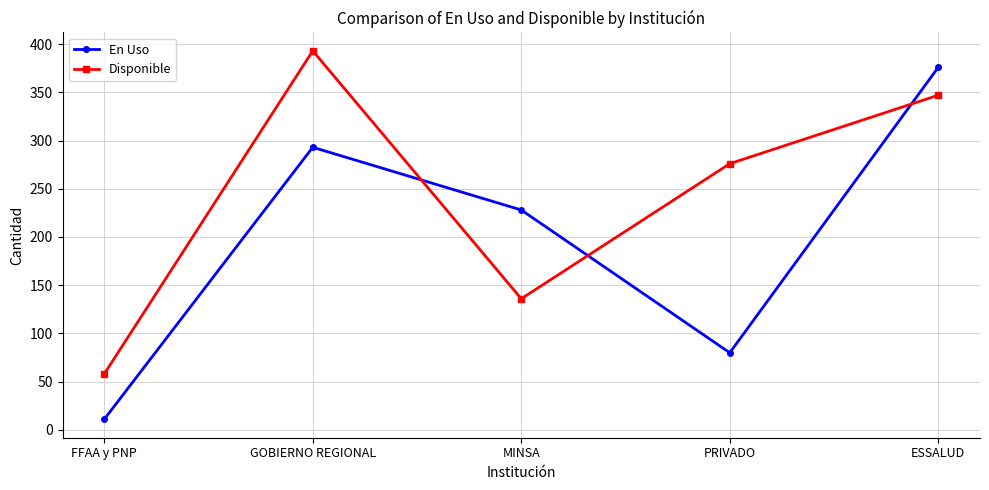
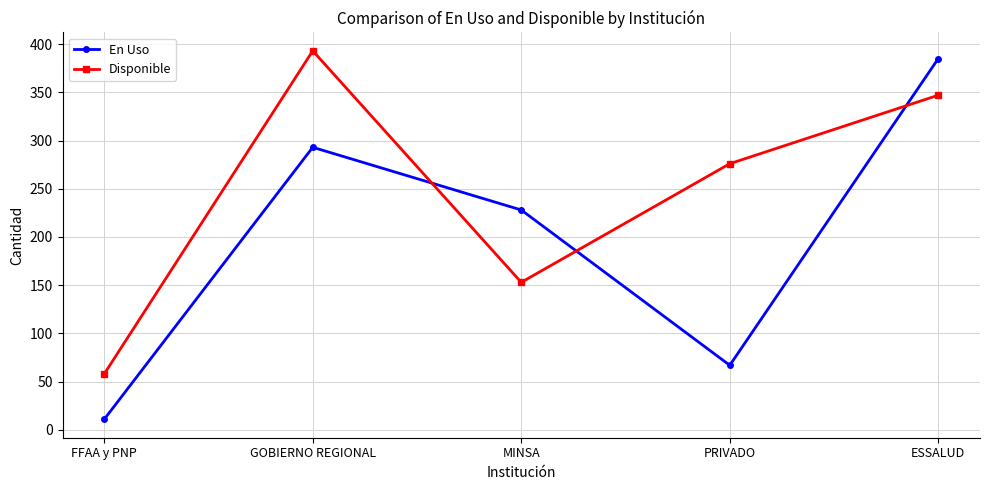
  {
    "En Uso": {
      "FFAA y PNP": 10,
      "GOBIERNO REGIONAL": 290,
      "MINSA": 230,
-     "PRIVADO": 80,
-     "ESSALUD": 380
+     "PRIVADO": 70,
+     "ESSALUD": 390
    },
    "Disponible": {
      "FFAA y PNP": 60,
      "GOBIERNO REGIONAL": 390,
-     "MINSA": 140,
+     "MINSA": 150,
      "PRIVADO": 280,
      "ESSALUD": 350
    }
  }
